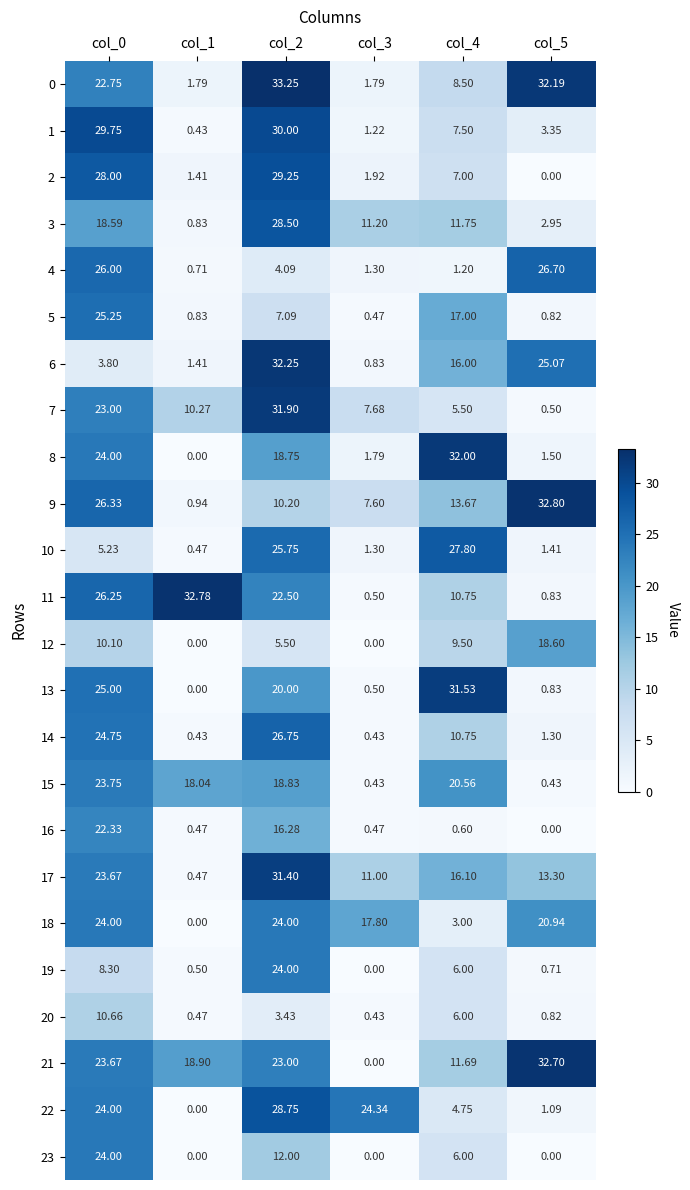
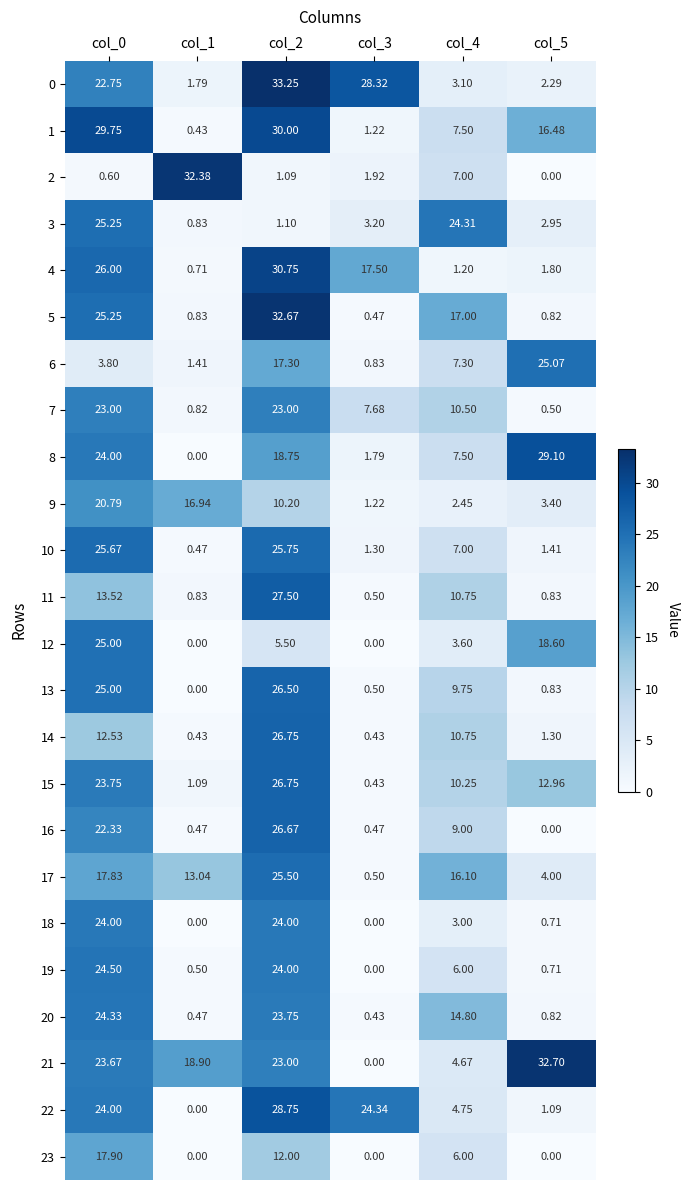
  {
    "0": {
      "col_0": 22.75,
      "col_1": 1.79,
      "col_2": 33.25,
-     "col_3": 1.79,
-     "col_4": 8.50,
-     "col_5": 32.19
+     "col_3": 28.32,
+     "col_4": 3.10,
+     "col_5": 2.29
    },
    "1": {
      "col_0": 29.75,
      "col_1": 0.43,
      "col_2": 30.00,
      "col_3": 1.22,
      "col_4": 7.50,
-     "col_5": 3.35
+     "col_5": 16.48
    },
    "2": {
-     "col_0": 28.00,
-     "col_1": 1.41,
-     "col_2": 29.25,
+     "col_0": 0.60,
+     "col_1": 32.38,
+     "col_2": 1.09,
      "col_3": 1.92,
      "col_4": 7.00,
      "col_5": 0.00
    },
    "3": {
-     "col_0": 18.59,
+     "col_0": 25.25,
      "col_1": 0.83,
-     "col_2": 28.50,
-     "col_3": 11.20,
-     "col_4": 11.75,
+     "col_2": 1.10,
+     "col_3": 3.20,
+     "col_4": 24.31,
      "col_5": 2.95
    },
    "4": {
      "col_0": 26.00,
      "col_1": 0.71,
-     "col_2": 4.09,
-     "col_3": 1.30,
+     "col_2": 30.75,
+     "col_3": 17.50,
      "col_4": 1.20,
-     "col_5": 26.70
+     "col_5": 1.80
    },
    "5": {
      "col_0": 25.25,
      "col_1": 0.83,
-     "col_2": 7.09,
+     "col_2": 32.67,
      "col_3": 0.47,
      "col_4": 17.00,
      "col_5": 0.82
    },
    "6": {
      "col_0": 3.80,
      "col_1": 1.41,
-     "col_2": 32.25,
+     "col_2": 17.30,
      "col_3": 0.83,
-     "col_4": 16.00,
+     "col_4": 7.30,
      "col_5": 25.07
    },
    "7": {
      "col_0": 23.00,
-     "col_1": 10.27,
-     "col_2": 31.90,
+     "col_1": 0.82,
+     "col_2": 23.00,
      "col_3": 7.68,
-     "col_4": 5.50,
+     "col_4": 10.50,
      "col_5": 0.50
    },
    "8": {
      "col_0": 24.00,
      "col_1": 0.00,
      "col_2": 18.75,
      "col_3": 1.79,
-     "col_4": 32.00,
-     "col_5": 1.50
+     "col_4": 7.50,
+     "col_5": 29.10
    },
    "9": {
-     "col_0": 26.33,
-     "col_1": 0.94,
+     "col_0": 20.79,
+     "col_1": 16.94,
      "col_2": 10.20,
-     "col_3": 7.60,
-     "col_4": 13.67,
-     "col_5": 32.80
+     "col_3": 1.22,
+     "col_4": 2.45,
+     "col_5": 3.40
    },
    "10": {
-     "col_0": 5.23,
+     "col_0": 25.67,
      "col_1": 0.47,
      "col_2": 25.75,
      "col_3": 1.30,
-     "col_4": 27.80,
+     "col_4": 7.00,
      "col_5": 1.41
    },
    "11": {
-     "col_0": 26.25,
-     "col_1": 32.78,
-     "col_2": 22.50,
+     "col_0": 13.52,
+     "col_1": 0.83,
+     "col_2": 27.50,
      "col_3": 0.50,
      "col_4": 10.75,
      "col_5": 0.83
    },
    "12": {
-     "col_0": 10.10,
+     "col_0": 25.00,
      "col_1": 0.00,
      "col_2": 5.50,
      "col_3": 0.00,
-     "col_4": 9.50,
+     "col_4": 3.60,
      "col_5": 18.60
    },
    "13": {
      "col_0": 25.00,
      "col_1": 0.00,
-     "col_2": 20.00,
+     "col_2": 26.50,
      "col_3": 0.50,
-     "col_4": 31.53,
+     "col_4": 9.75,
      "col_5": 0.83
    },
    "14": {
-     "col_0": 24.75,
+     "col_0": 12.53,
      "col_1": 0.43,
      "col_2": 26.75,
      "col_3": 0.43,
      "col_4": 10.75,
      "col_5": 1.30
    },
    "15": {
      "col_0": 23.75,
-     "col_1": 18.04,
-     "col_2": 18.83,
+     "col_1": 1.09,
+     "col_2": 26.75,
      "col_3": 0.43,
-     "col_4": 20.56,
-     "col_5": 0.43
+     "col_4": 10.25,
+     "col_5": 12.96
    },
    "16": {
      "col_0": 22.33,
      "col_1": 0.47,
-     "col_2": 16.28,
+     "col_2": 26.67,
      "col_3": 0.47,
-     "col_4": 0.60,
+     "col_4": 9.00,
      "col_5": 0.00
    },
    "17": {
-     "col_0": 23.67,
-     "col_1": 0.47,
-     "col_2": 31.40,
-     "col_3": 11.00,
+     "col_0": 17.83,
+     "col_1": 13.04,
+     "col_2": 25.50,
+     "col_3": 0.50,
      "col_4": 16.10,
-     "col_5": 13.30
+     "col_5": 4.00
    },
    "18": {
      "col_0": 24.00,
      "col_1": 0.00,
      "col_2": 24.00,
-     "col_3": 17.80,
+     "col_3": 0.00,
      "col_4": 3.00,
-     "col_5": 20.94
+     "col_5": 0.71
    },
    "19": {
-     "col_0": 8.30,
+     "col_0": 24.50,
      "col_1": 0.50,
      "col_2": 24.00,
      "col_3": 0.00,
      "col_4": 6.00,
      "col_5": 0.71
    },
    "20": {
-     "col_0": 10.66,
+     "col_0": 24.33,
      "col_1": 0.47,
-     "col_2": 3.43,
+     "col_2": 23.75,
      "col_3": 0.43,
-     "col_4": 6.00,
+     "col_4": 14.80,
      "col_5": 0.82
    },
    "21": {
      "col_0": 23.67,
      "col_1": 18.90,
      "col_2": 23.00,
      "col_3": 0.00,
-     "col_4": 11.69,
+     "col_4": 4.67,
      "col_5": 32.70
    },
    "22": {
      "col_0": 24.00,
      "col_1": 0.00,
      "col_2": 28.75,
      "col_3": 24.34,
      "col_4": 4.75,
      "col_5": 1.09
    },
    "23": {
-     "col_0": 24.00,
+     "col_0": 17.90,
      "col_1": 0.00,
      "col_2": 12.00,
      "col_3": 0.00,
      "col_4": 6.00,
      "col_5": 0.00
    }
  }
